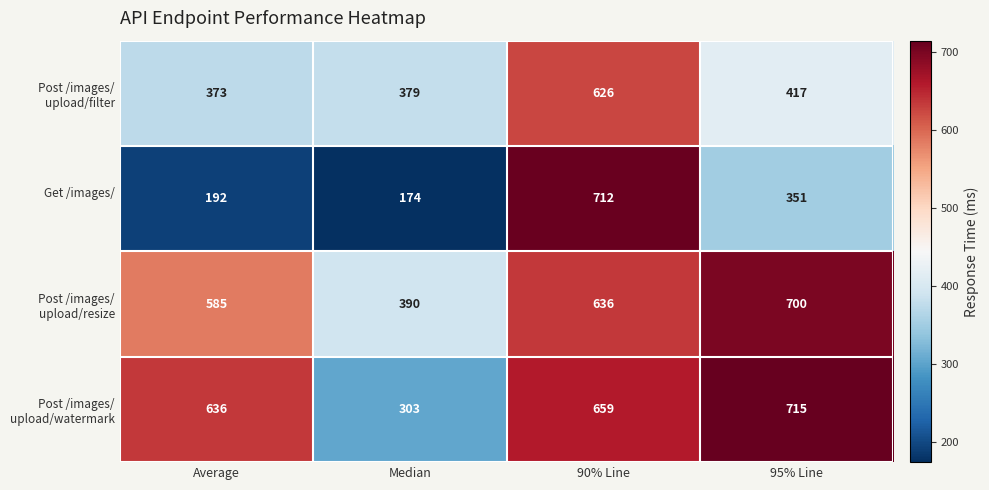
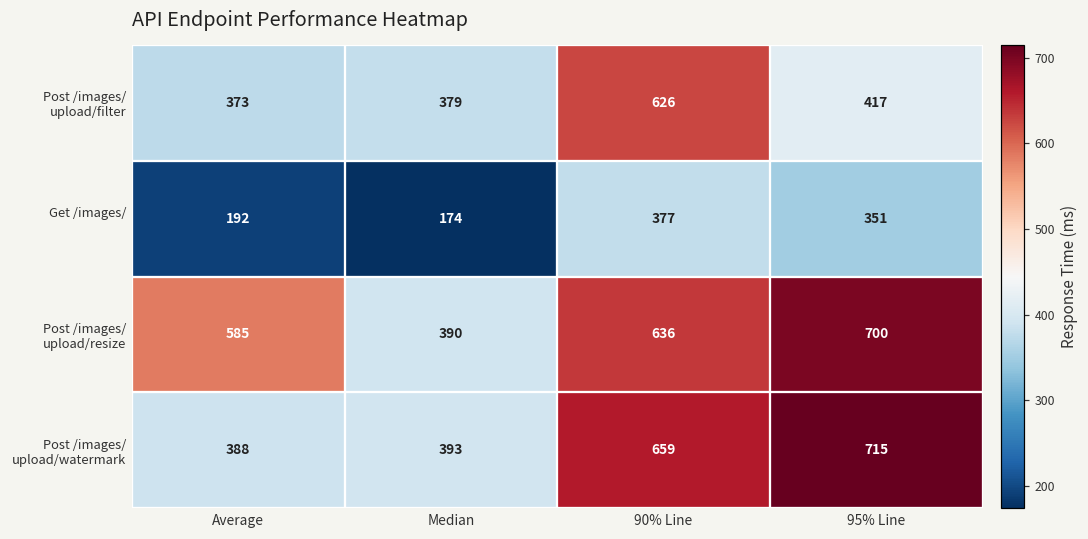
  {
    "Post /images/ upload/filter": {
      "Average": 373,
      "Median": 379,
      "90% Line": 626,
      "95% Line": 417
    },
    "Get /images/": {
      "Average": 192,
      "Median": 174,
-     "90% Line": 712,
+     "90% Line": 377,
      "95% Line": 351
    },
    "Post /images/ upload/resize": {
      "Average": 585,
      "Median": 390,
      "90% Line": 636,
      "95% Line": 700
    },
    "Post /images/ upload/watermark": {
-     "Average": 636,
-     "Median": 303,
+     "Average": 388,
+     "Median": 393,
      "90% Line": 659,
      "95% Line": 715
    }
  }
